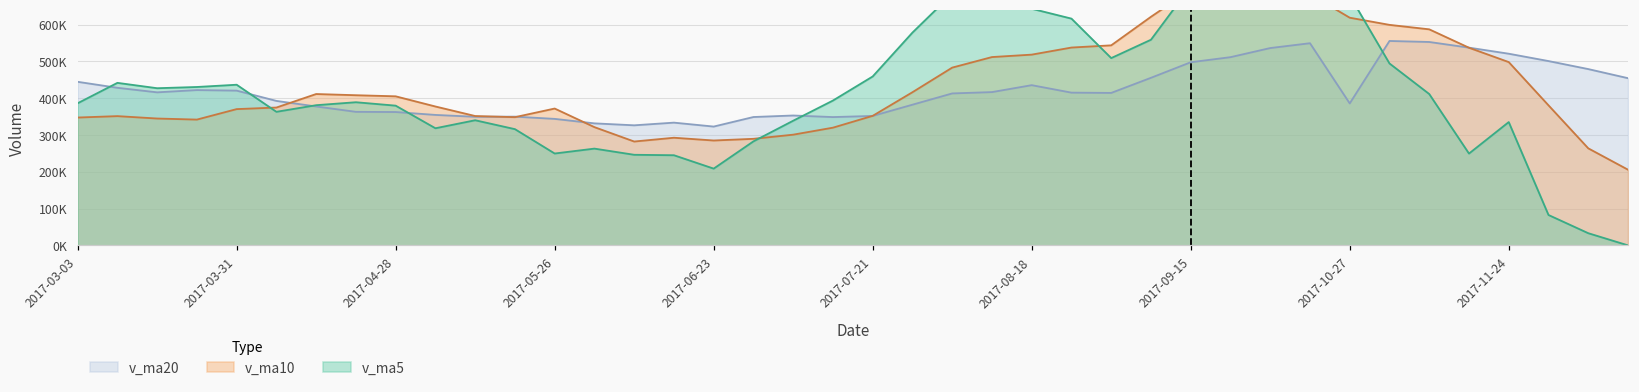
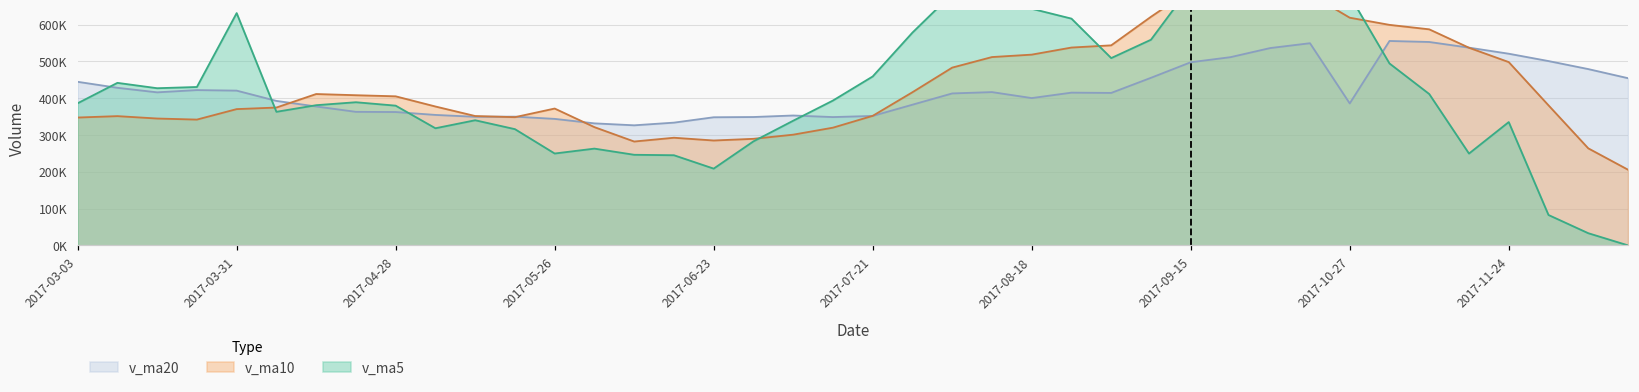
  {
    "v_ma20": {
      "2017-03-03": 440000,
      "2017-03-31": 420000,
      "2017-04-28": 360000,
      "2017-05-26": 340000,
-     "2017-06-23": 320000,
-     "2017-08-18": 440000,
+     "2017-06-23": 350000,
+     "2017-08-18": 400000,
      "2017-09-15": 500000,
      "2017-10-27": 390000,
      "2017-11-24": 520000
    },
    "v_ma10": {
      "2017-03-03": 350000,
      "2017-03-31": 370000,
      "2017-04-28": 410000,
      "2017-05-26": 370000,
      "2017-06-23": 290000,
      "2017-08-18": 520000,
      "2017-10-27": 620000,
      "2017-11-24": 500000
    },
    "v_ma5": {
      "2017-03-03": 390000,
-     "2017-03-31": 440000,
+     "2017-03-31": 630000,
      "2017-04-28": 380000,
      "2017-05-26": 250000,
      "2017-06-23": 210000,
      "2017-07-21": 460000,
      "2017-08-18": 640000,
      "2017-11-24": 340000
    }
  }
